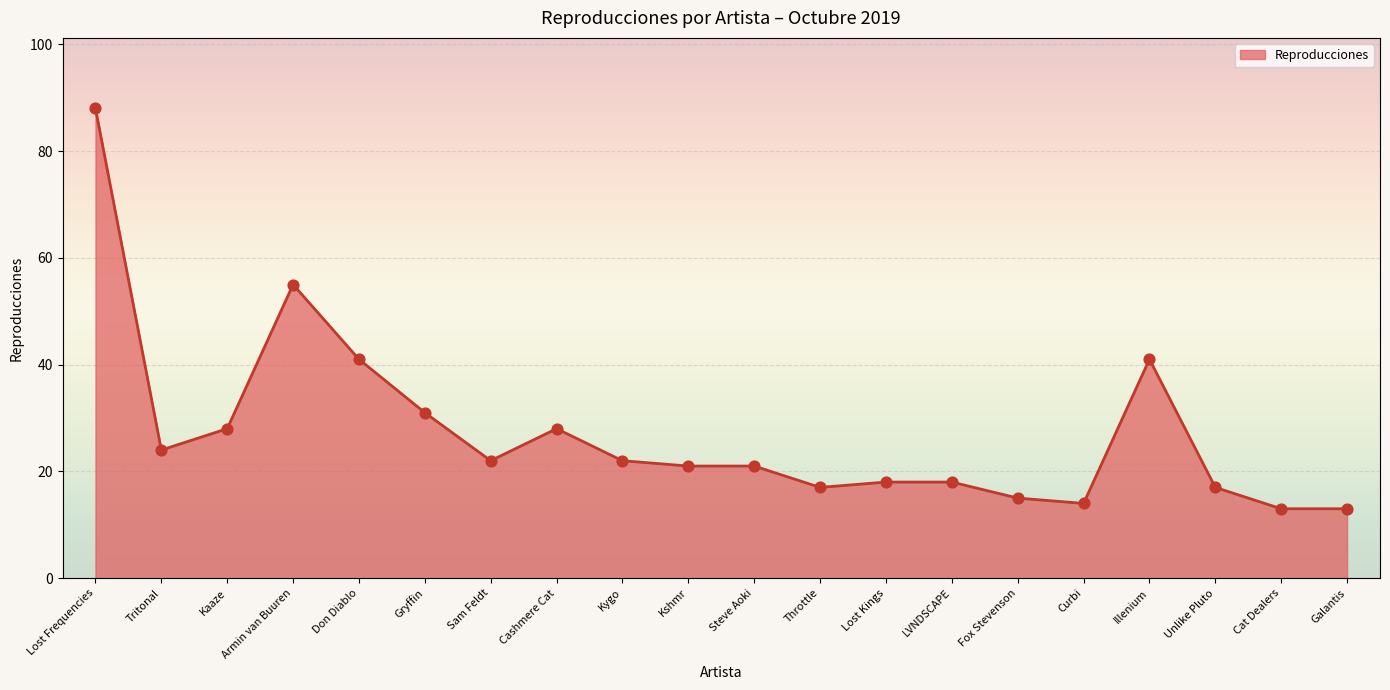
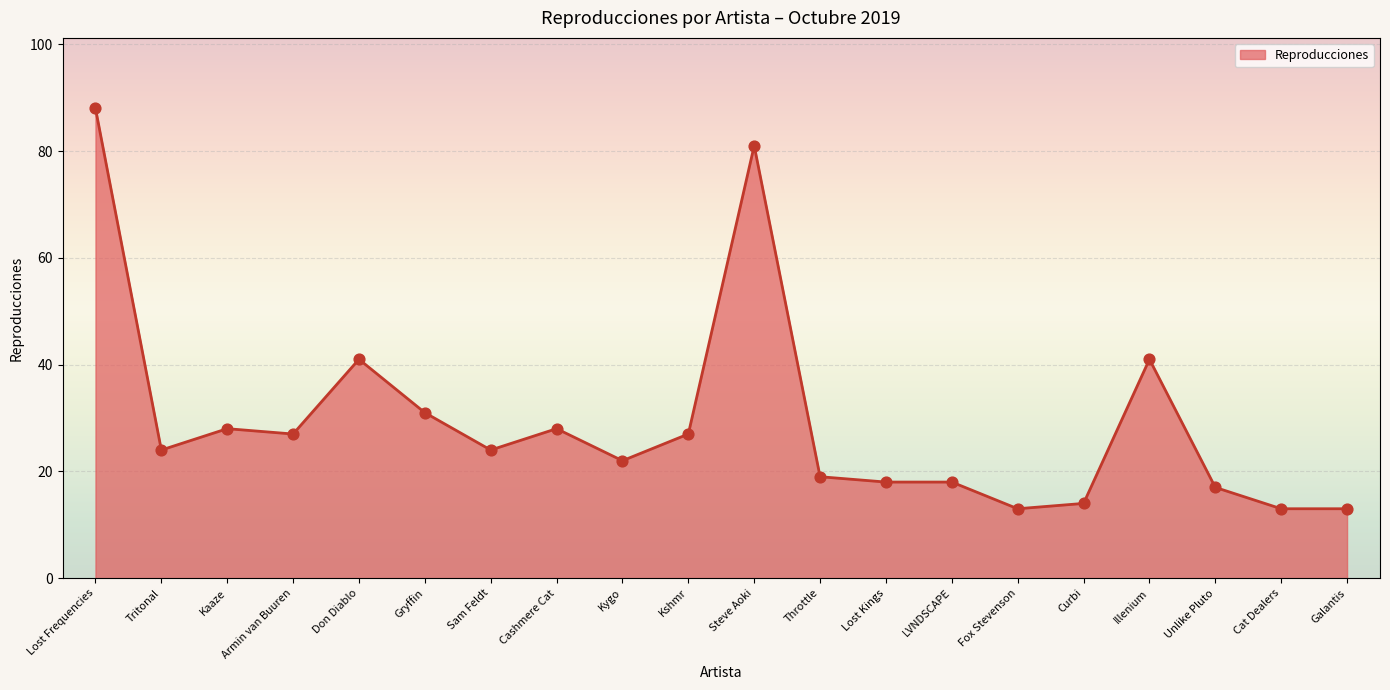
  {
    "Lost Frequencies": 88,
    "Tritonal": 24,
    "Kaaze": 28,
-   "Armin van Buuren": 55,
+   "Armin van Buuren": 27,
    "Don Diablo": 41,
    "Gryffin": 31,
-   "Sam Feldt": 22,
+   "Sam Feldt": 24,
    "Cashmere Cat": 28,
    "Kygo": 22,
-   "Kshmr": 21,
-   "Steve Aoki": 21,
-   "Throttle": 17,
+   "Kshmr": 27,
+   "Steve Aoki": 81,
+   "Throttle": 19,
    "Lost Kings": 18,
    "LVNDSCAPE": 18,
-   "Fox Stevenson": 15,
+   "Fox Stevenson": 13,
    "Curbi": 14,
    "Illenium": 41,
    "Unlike Pluto": 17,
    "Cat Dealers": 13,
    "Galantis": 13
  }
